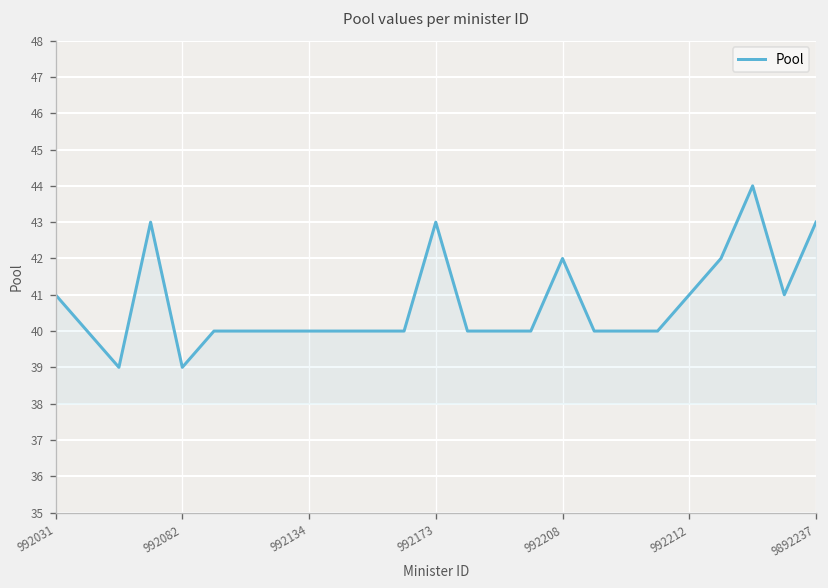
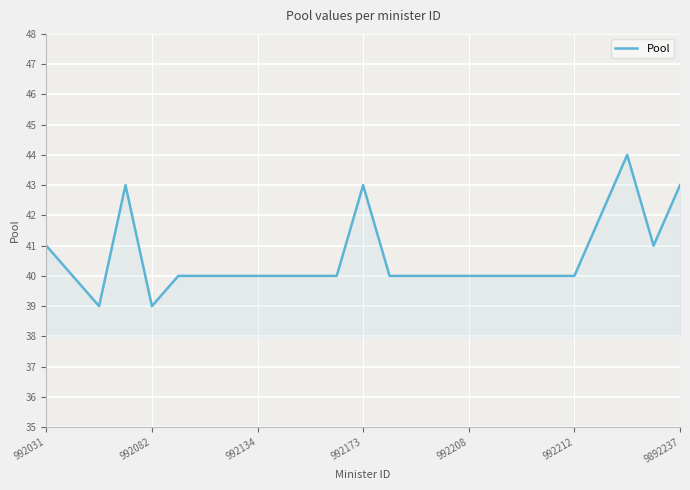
  {
    "992031": 41,
    "992082": 39,
    "992134": 40,
    "992173": 43,
-   "992208": 42,
-   "992212": 41,
+   "992208": 40,
+   "992212": 40,
    "9892237": 43
  }
